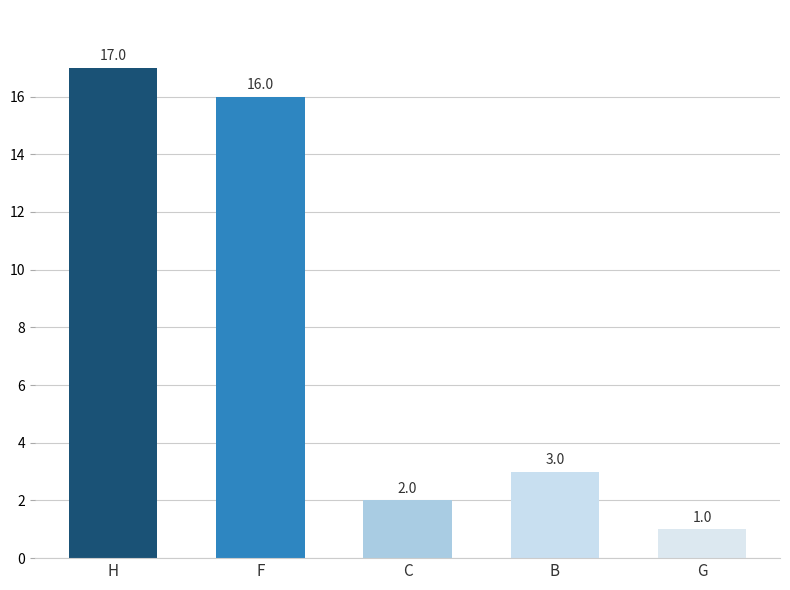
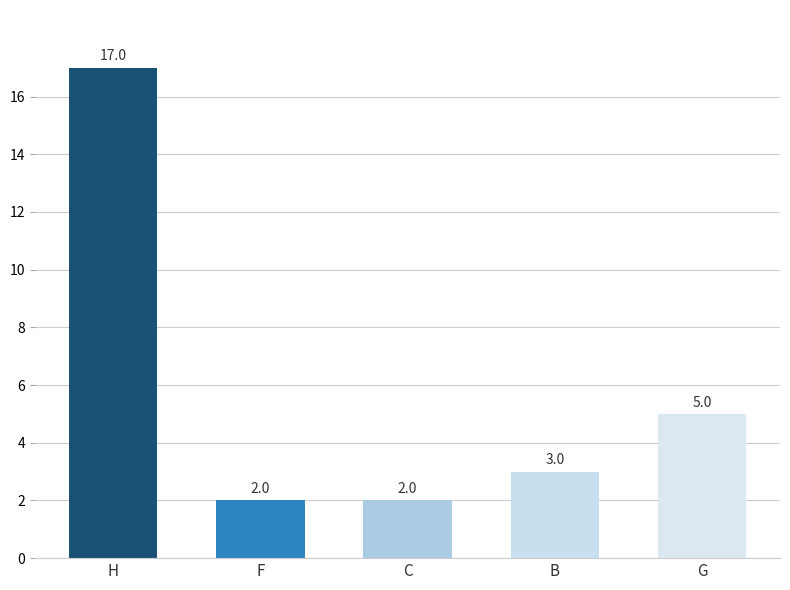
  {
    "H": 17.0,
-   "F": 16.0,
+   "F": 2.0,
    "C": 2.0,
    "B": 3.0,
-   "G": 1.0
+   "G": 5.0
  }
